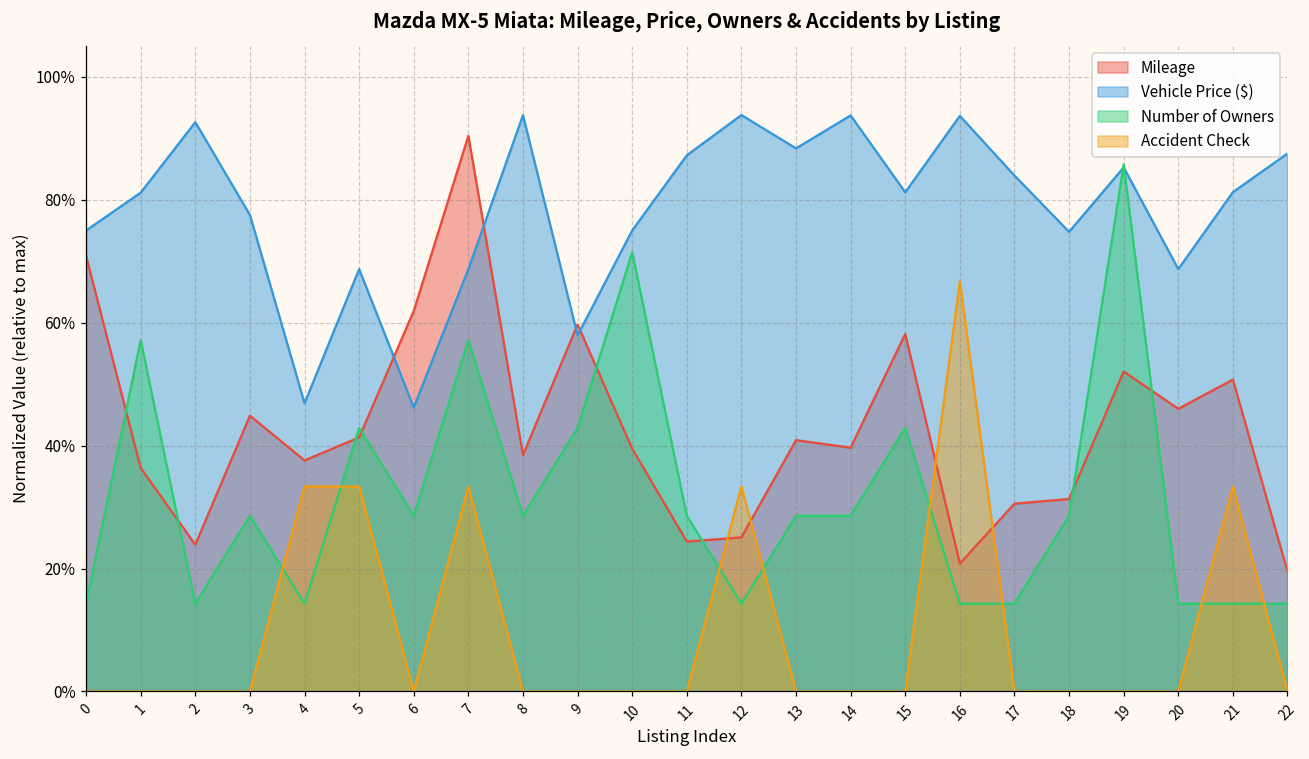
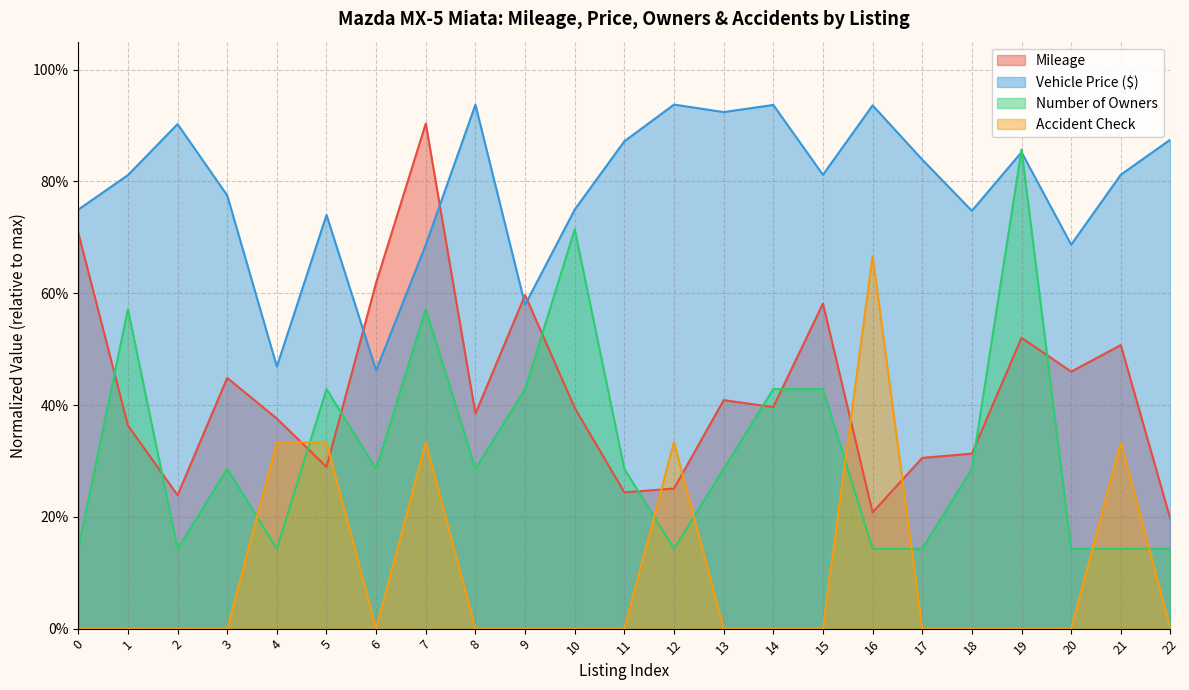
  {
    "Mileage": {
      "0": "71%",
      "1": "36%",
      "2": "24%",
      "3": "45%",
      "4": "38%",
-     "5": "41%",
+     "5": "29%",
      "6": "62%",
      "7": "90%",
      "8": "38%",
      "9": "60%",
      "10": "39%",
      "11": "24%",
      "12": "25%",
      "13": "41%",
      "14": "40%",
      "15": "58%",
      "16": "21%",
      "17": "31%",
      "18": "31%",
      "19": "52%",
      "20": "46%",
      "21": "51%",
      "22": "20%"
    },
    "Vehicle Price ($)": {
      "0": "75%",
      "1": "81%",
-     "2": "93%",
+     "2": "90%",
      "3": "77%",
      "4": "47%",
-     "5": "69%",
+     "5": "74%",
      "6": "46%",
      "7": "69%",
      "8": "94%",
      "9": "58%",
      "10": "75%",
      "11": "87%",
      "12": "94%",
-     "13": "88%",
+     "13": "92%",
      "14": "94%",
      "15": "81%",
      "16": "94%",
      "17": "84%",
      "18": "75%",
      "19": "85%",
      "20": "69%",
      "21": "81%",
      "22": "87%"
    },
    "Number of Owners": {
      "0": "14%",
      "1": "57%",
      "2": "14%",
      "3": "29%",
      "4": "14%",
      "5": "43%",
      "6": "29%",
      "7": "57%",
      "8": "29%",
      "9": "43%",
      "10": "71%",
      "11": "29%",
      "12": "14%",
      "13": "29%",
-     "14": "29%",
+     "14": "43%",
      "15": "43%",
      "16": "14%",
      "17": "14%",
      "18": "29%",
      "19": "86%",
      "20": "14%",
      "21": "14%",
      "22": "14%"
    },
    "Accident Check": {
      "0": "0%",
      "1": "0%",
      "2": "0%",
      "3": "0%",
      "4": "33%",
      "5": "33%",
      "6": "0%",
      "7": "33%",
      "8": "0%",
      "9": "0%",
      "10": "0%",
      "11": "0%",
      "12": "33%",
      "13": "0%",
      "14": "0%",
      "15": "0%",
      "16": "67%",
      "17": "0%",
      "18": "0%",
      "19": "0%",
      "20": "0%",
      "21": "33%",
      "22": "0%"
    }
  }
